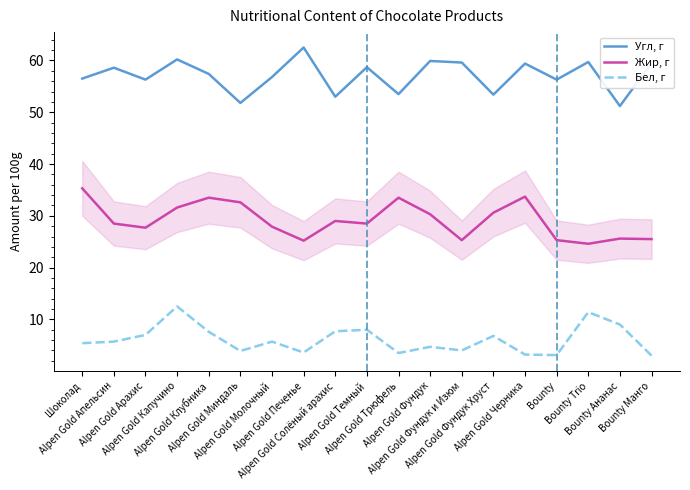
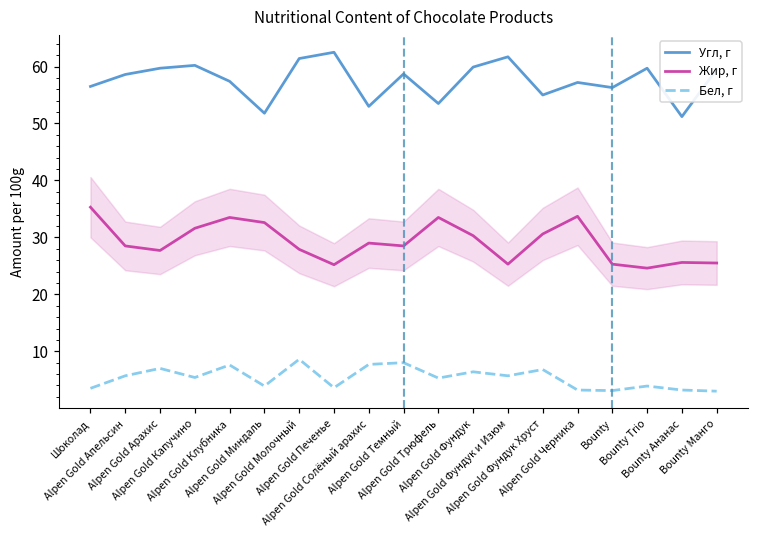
  {
    "Угл, г": {
      "Шоколад": 57,
      "Alpen Gold Апельсин": 59,
-     "Alpen Gold Арахис": 56,
+     "Alpen Gold Арахис": 60,
      "Alpen Gold Капучино": 60,
      "Alpen Gold Клубника": 57,
      "Alpen Gold Миндаль": 52,
-     "Alpen Gold Молочный": 57,
+     "Alpen Gold Молочный": 61,
      "Alpen Gold Печенье": 63,
      "Alpen Gold Солёный арахис": 53,
      "Alpen Gold Темный": 59,
      "Alpen Gold Трюфель": 54,
      "Alpen Gold Фундук": 60,
-     "Alpen Gold Фундук и Изюм": 60,
-     "Alpen Gold Фундук Хруст": 53,
-     "Alpen Gold Черника": 59,
+     "Alpen Gold Фундук и Изюм": 62,
+     "Alpen Gold Фундук Хруст": 55,
+     "Alpen Gold Черника": 57,
      "Bounty": 56,
      "Bounty Trio": 60,
      "Bounty Ананас": 51
    },
    "Бел, г": {
-     "Шоколад": 5,
+     "Шоколад": 4,
      "Alpen Gold Апельсин": 6,
      "Alpen Gold Арахис": 7,
-     "Alpen Gold Капучино": 13,
+     "Alpen Gold Капучино": 5,
      "Alpen Gold Клубника": 8,
      "Alpen Gold Миндаль": 4,
-     "Alpen Gold Молочный": 6,
+     "Alpen Gold Молочный": 9,
      "Alpen Gold Печенье": 4,
      "Alpen Gold Солёный арахис": 8,
      "Alpen Gold Темный": 8,
-     "Alpen Gold Трюфель": 4,
-     "Alpen Gold Фундук": 5,
-     "Alpen Gold Фундук и Изюм": 4,
+     "Alpen Gold Трюфель": 5,
+     "Alpen Gold Фундук": 6,
+     "Alpen Gold Фундук и Изюм": 6,
      "Alpen Gold Фундук Хруст": 7,
      "Alpen Gold Черника": 3,
      "Bounty": 3,
-     "Bounty Trio": 11,
-     "Bounty Ананас": 9,
+     "Bounty Trio": 4,
+     "Bounty Ананас": 3,
      "Bounty Манго": 3
    }
  }
